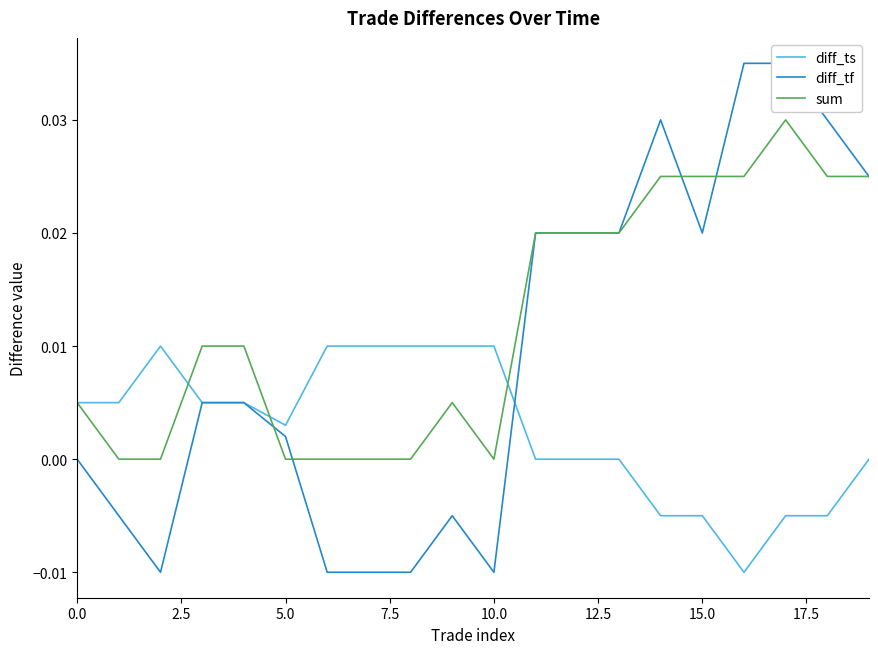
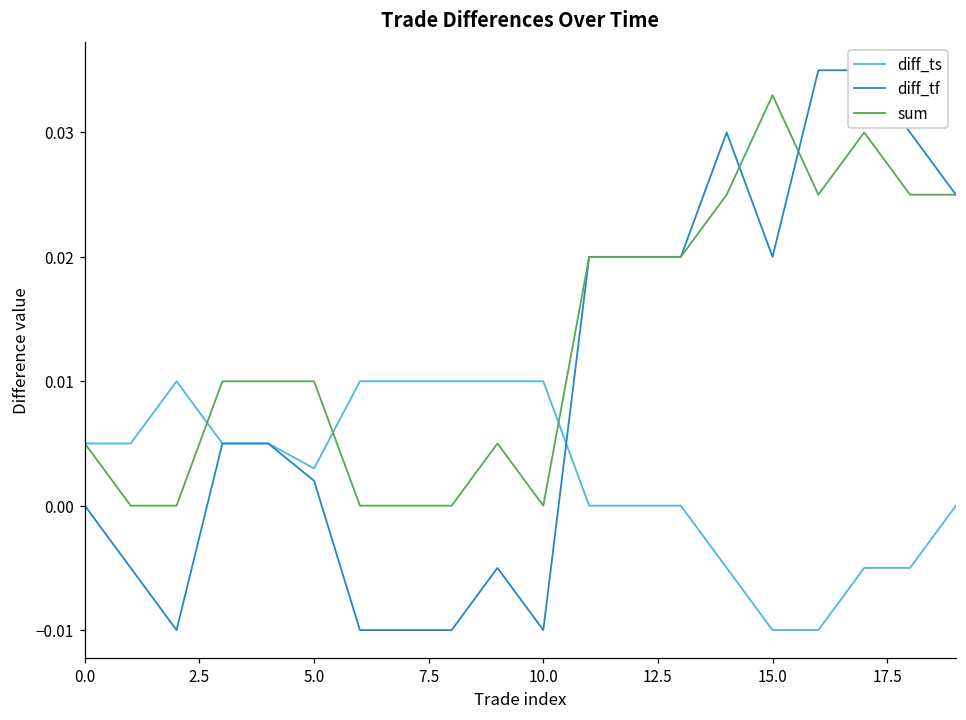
  {
    "diff_ts": {
      "5.0": 0.003,
      "10.0": 0.010,
-     "15.0": -0.005
+     "15.0": -0.010
    },
    "diff_tf": {
      "0.0": 0.000,
      "5.0": 0.002,
      "10.0": -0.010,
      "15.0": 0.020
    },
    "sum": {
-     "5.0": 0.00,
+     "5.0": 0.01,
      "10.0": 0.000,
-     "15.0": 0.025
+     "15.0": 0.033
    }
  }
